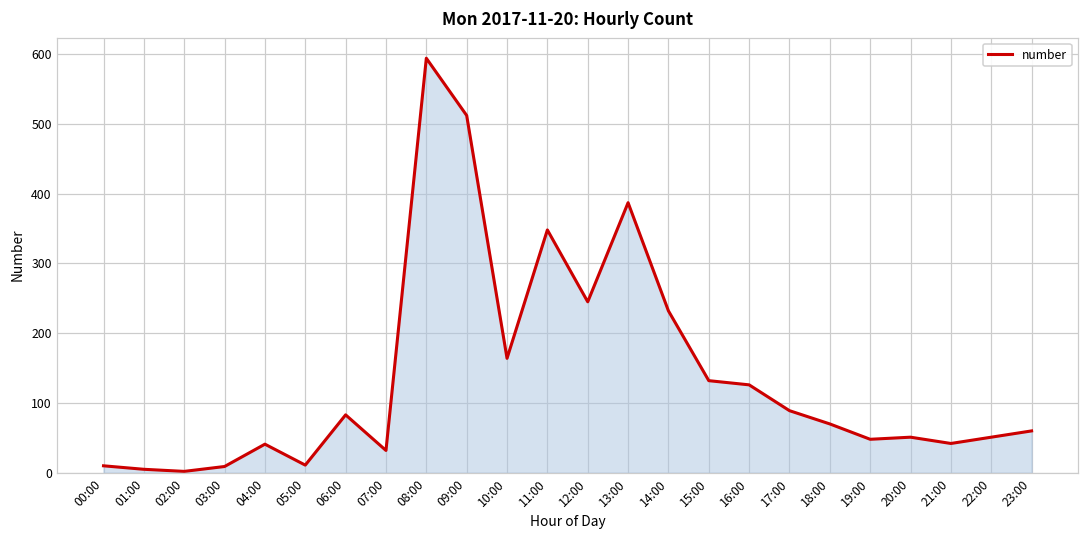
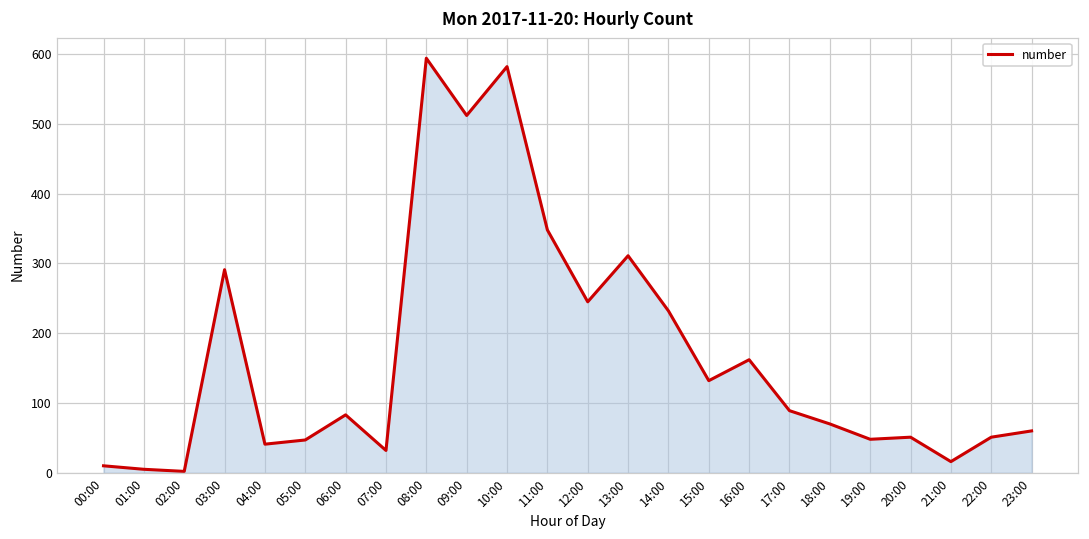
  {
    "00:00": 10,
    "01:00": 10,
    "02:00": 0,
-   "03:00": 10,
+   "03:00": 290,
    "04:00": 40,
-   "05:00": 10,
+   "05:00": 50,
    "06:00": 80,
    "07:00": 30,
    "08:00": 590,
    "09:00": 510,
-   "10:00": 160,
+   "10:00": 580,
    "11:00": 350,
    "12:00": 250,
-   "13:00": 390,
+   "13:00": 310,
    "14:00": 230,
    "15:00": 130,
-   "16:00": 130,
+   "16:00": 160,
    "17:00": 90,
    "18:00": 70,
    "19:00": 50,
    "20:00": 50,
-   "21:00": 40,
+   "21:00": 20,
    "22:00": 50,
    "23:00": 60
  }
